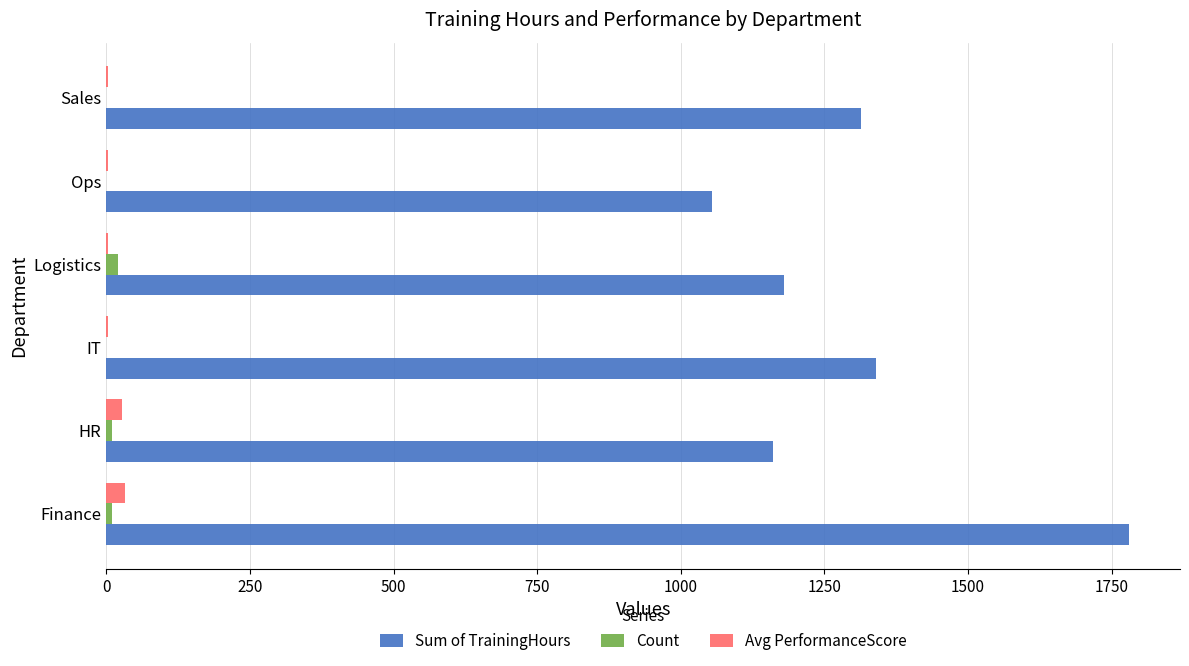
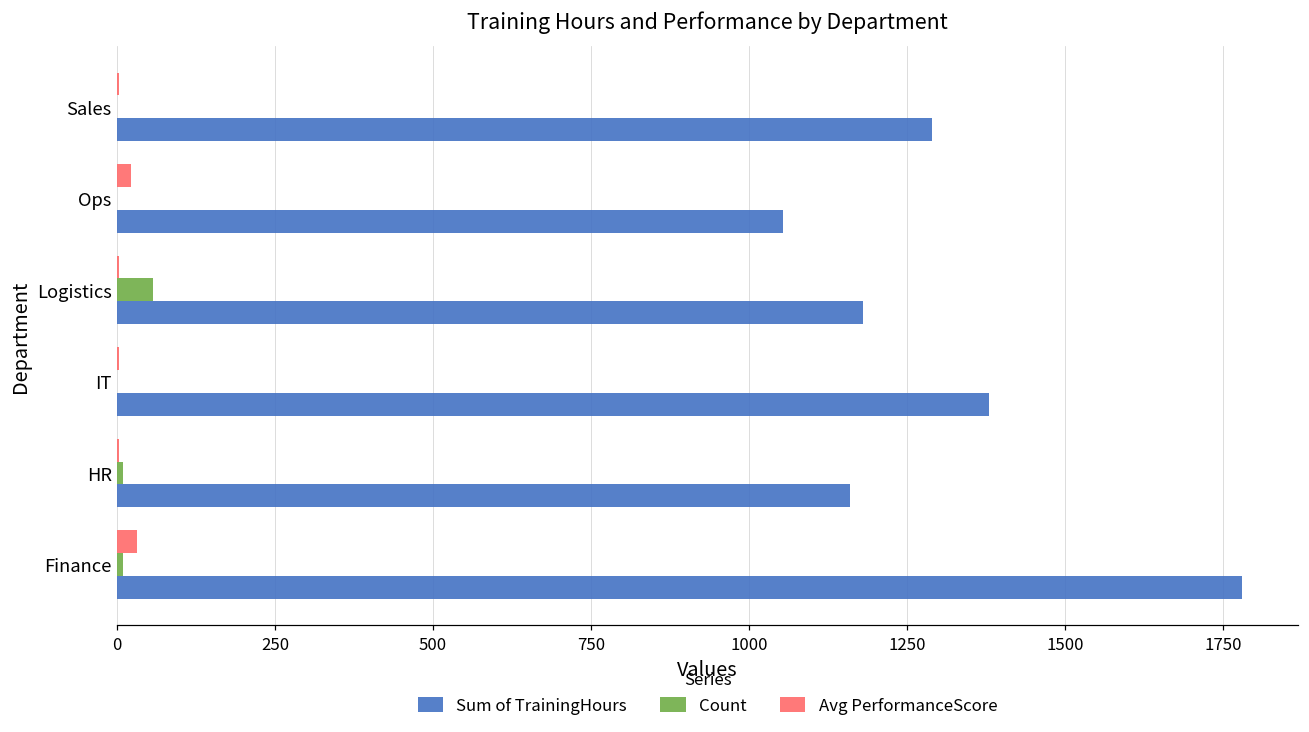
  {
    "Sum of TrainingHours": {
-     "Sales": 1310,
+     "Sales": 1290,
      "Ops": 1050,
      "Logistics": 1180,
-     "IT": 1340,
+     "IT": 1380,
      "HR": 1160,
      "Finance": 1780
    },
    "Count": {
      "Sales": 0,
      "Ops": 0,
-     "Logistics": 20,
+     "Logistics": 60,
      "IT": 0,
      "HR": 10,
      "Finance": 10
    },
    "Avg PerformanceScore": {
-     "Ops": 0,
-     "HR": 30,
+     "Ops": 20,
+     "HR": 0,
      "Finance": 30
    }
  }
